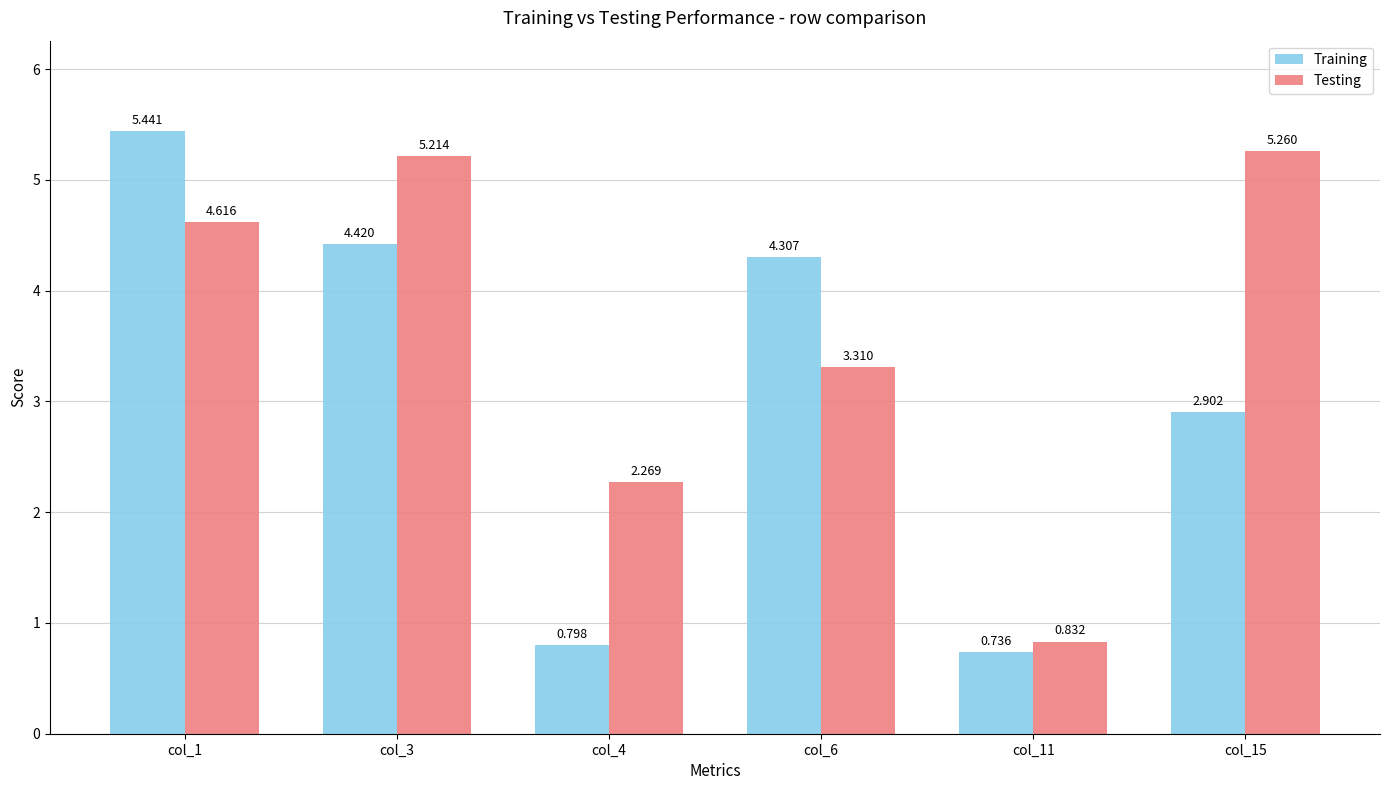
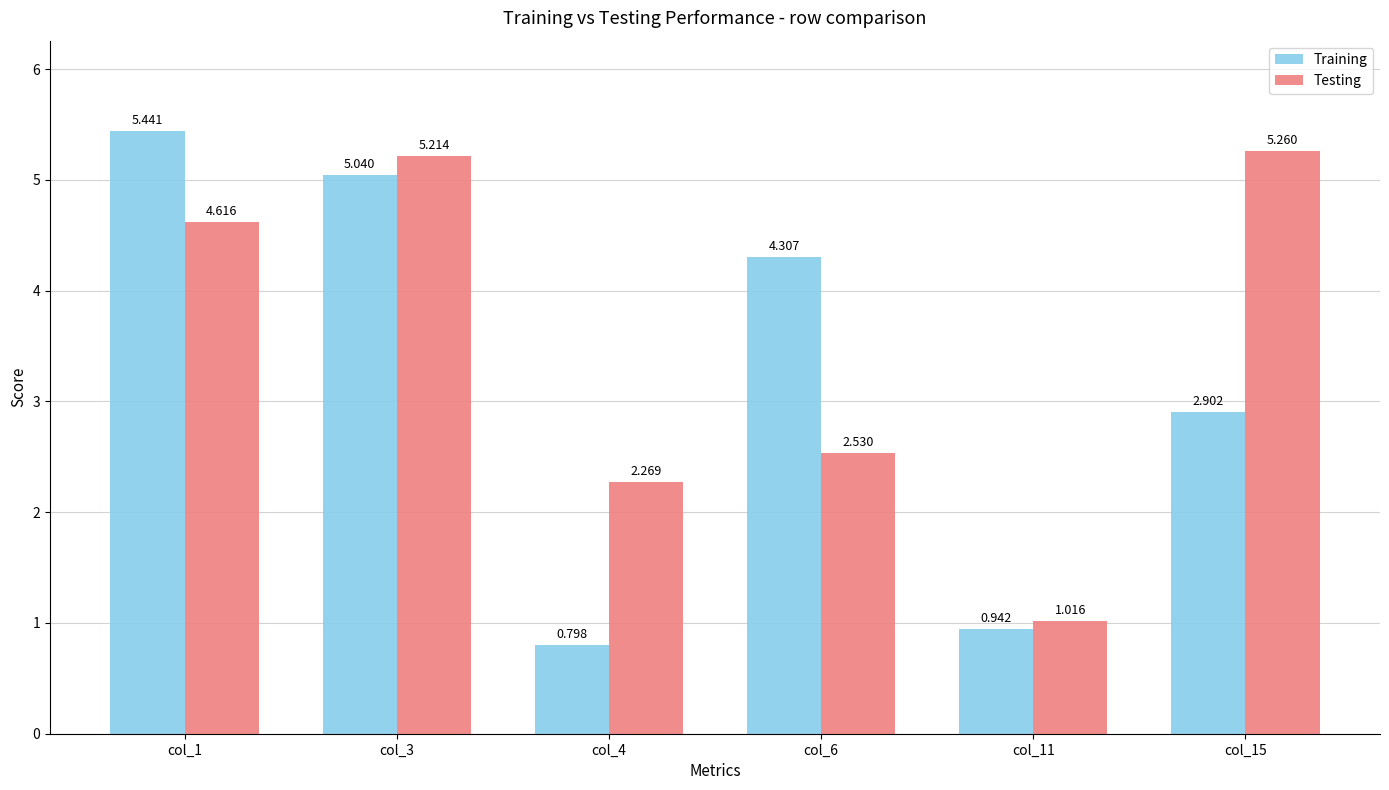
  {
    "Training": {
      "col_1": 5.441,
-     "col_3": 4.420,
+     "col_3": 5.040,
      "col_4": 0.798,
      "col_6": 4.307,
-     "col_11": 0.736,
+     "col_11": 0.942,
      "col_15": 2.902
    },
    "Testing": {
      "col_1": 4.616,
      "col_3": 5.214,
      "col_4": 2.269,
-     "col_6": 3.310,
-     "col_11": 0.832,
+     "col_6": 2.530,
+     "col_11": 1.016,
      "col_15": 5.260
    }
  }
